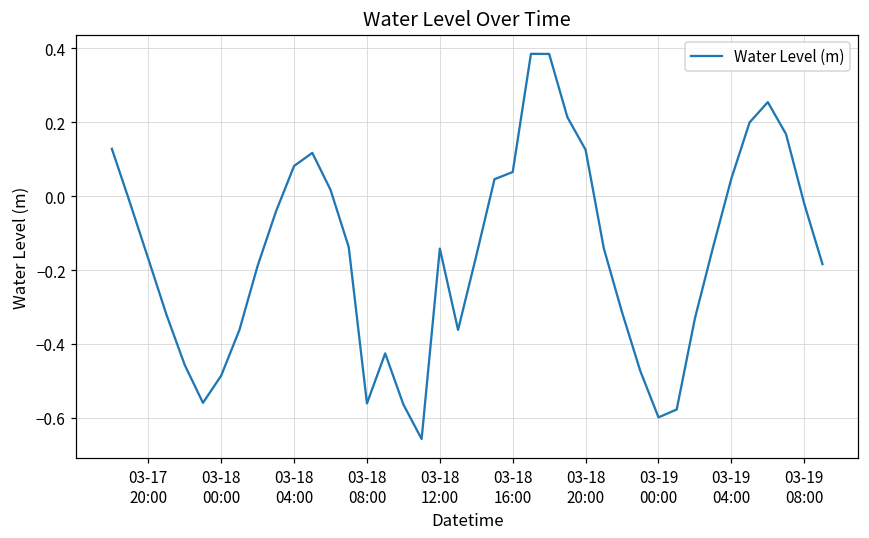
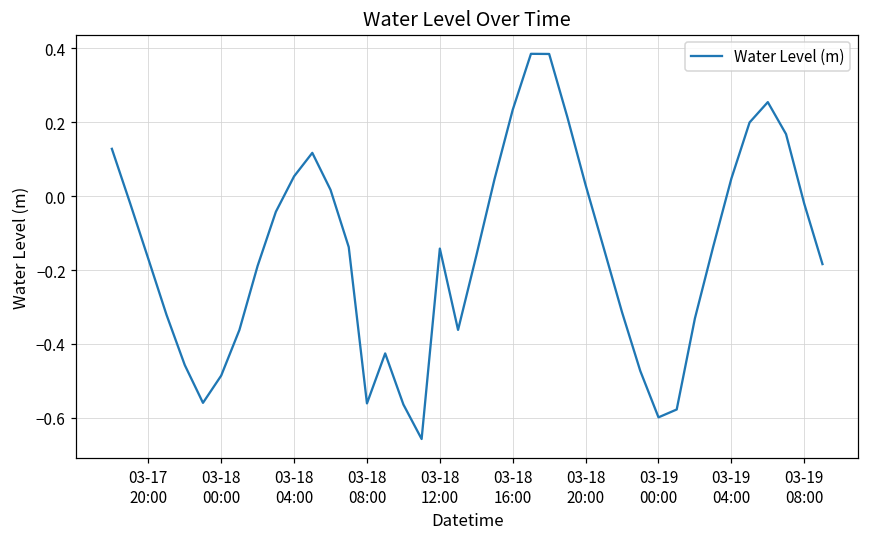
  {
    "03-17 20:00": -0.17,
    "03-18 00:00": -0.49,
-   "03-18 04:00": 0.08,
+   "03-18 04:00": 0.05,
    "03-18 08:00": -0.56,
    "03-18 12:00": -0.14,
-   "03-18 16:00": 0.07,
-   "03-18 20:00": 0.13,
+   "03-18 16:00": 0.23,
+   "03-18 20:00": 0.03,
    "03-19 00:00": -0.60,
    "03-19 04:00": 0.05,
    "03-19 08:00": -0.02
  }
